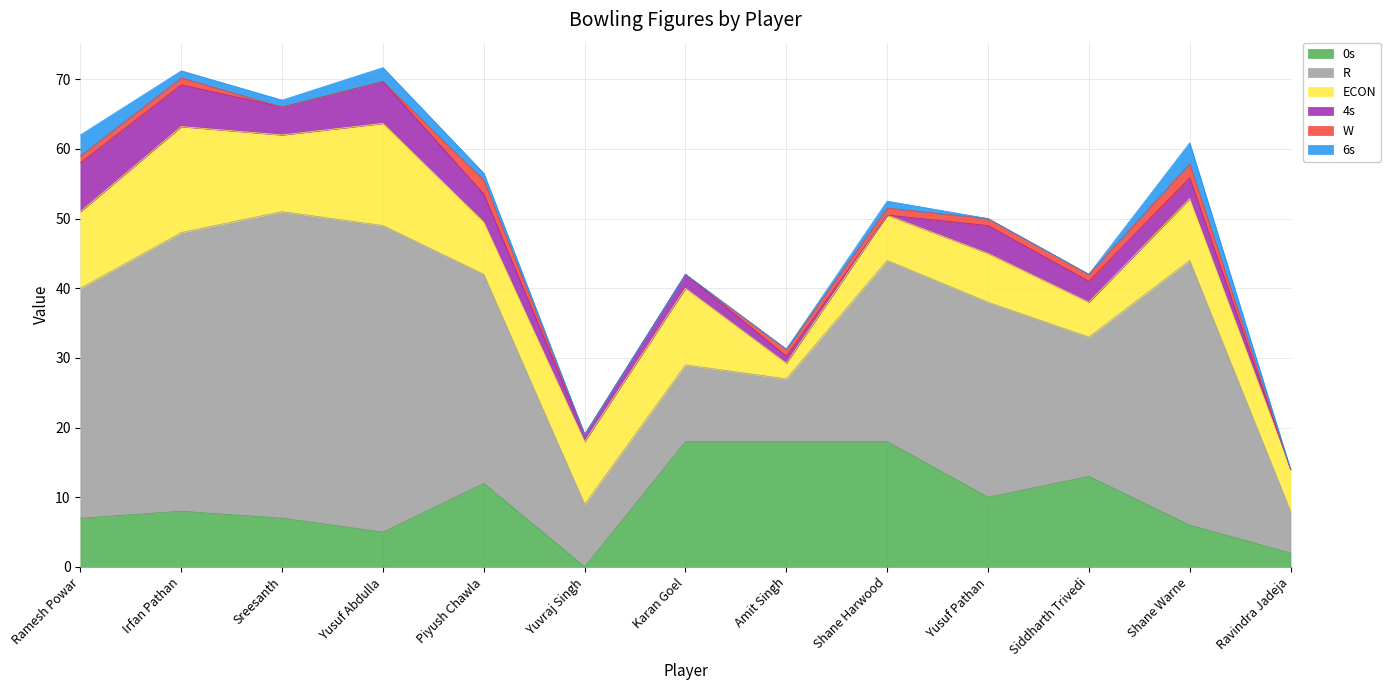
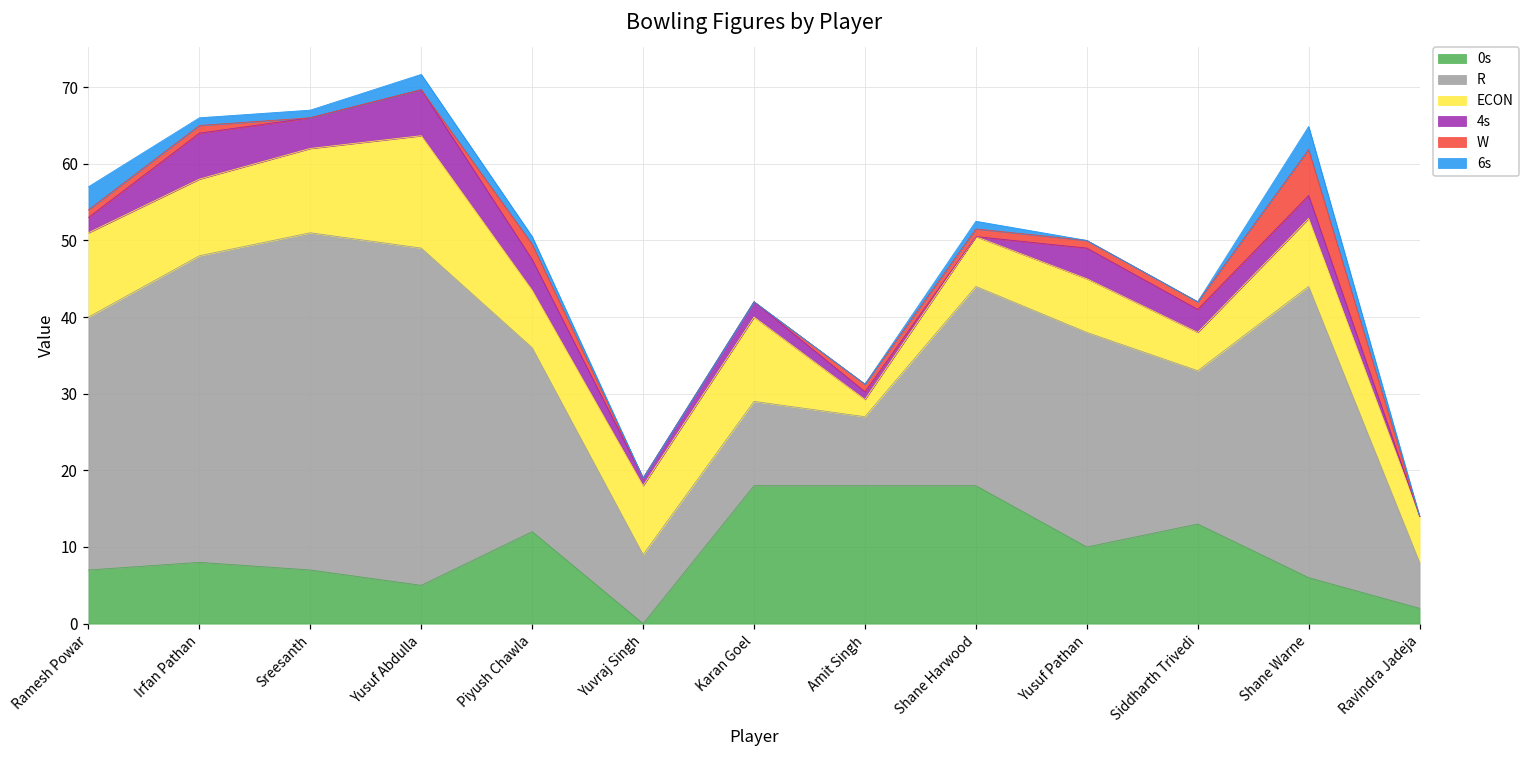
  {
    "0s": {
      "Ramesh Powar": 7,
      "Irfan Pathan": 8,
      "Sreesanth": 7,
      "Yusuf Abdulla": 5,
      "Piyush Chawla": 12,
      "Yuvraj Singh": 0,
      "Karan Goel": 18,
      "Amit Singh": 18,
      "Shane Harwood": 18,
      "Yusuf Pathan": 10,
      "Siddharth Trivedi": 13,
      "Shane Warne": 6,
      "Ravindra Jadeja": 2
    },
    "R": {
      "Ramesh Powar": 33,
      "Irfan Pathan": 40,
      "Sreesanth": 44,
      "Yusuf Abdulla": 44,
-     "Piyush Chawla": 30,
+     "Piyush Chawla": 24,
      "Yuvraj Singh": 9,
      "Karan Goel": 11,
      "Amit Singh": 9,
      "Shane Harwood": 26,
      "Yusuf Pathan": 28,
      "Siddharth Trivedi": 20,
      "Shane Warne": 38,
      "Ravindra Jadeja": 6
    },
    "ECON": {
      "Ramesh Powar": 11,
-     "Irfan Pathan": 15,
+     "Irfan Pathan": 10,
      "Sreesanth": 11,
      "Yusuf Abdulla": 15,
      "Piyush Chawla": 8,
      "Yuvraj Singh": 9,
      "Karan Goel": 11,
      "Amit Singh": 2,
      "Yusuf Pathan": 7,
      "Siddharth Trivedi": 5,
      "Shane Warne": 9
    },
    "4s": {
-     "Ramesh Powar": 7,
+     "Ramesh Powar": 2,
      "Irfan Pathan": 6,
      "Piyush Chawla": 4,
      "Amit Singh": 1,
      "Yusuf Pathan": 4,
      "Siddharth Trivedi": 3,
      "Shane Warne": 3
    },
    "W": {
      "Ramesh Powar": 1,
      "Irfan Pathan": 1,
      "Piyush Chawla": 2,
      "Shane Harwood": 1,
-     "Shane Warne": 2
+     "Shane Warne": 6
    },
    "6s": {
      "Ramesh Powar": 3,
      "Irfan Pathan": 1,
      "Sreesanth": 1,
      "Yusuf Abdulla": 2,
      "Piyush Chawla": 1,
      "Shane Harwood": 1,
      "Shane Warne": 3
    }
  }
